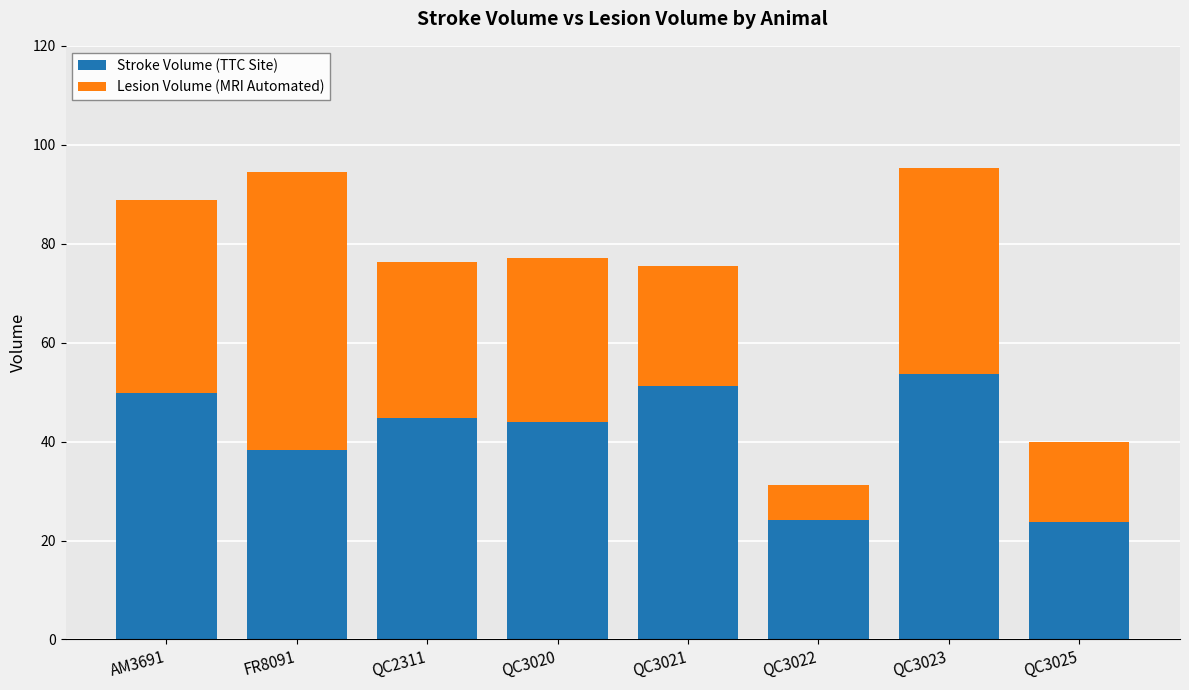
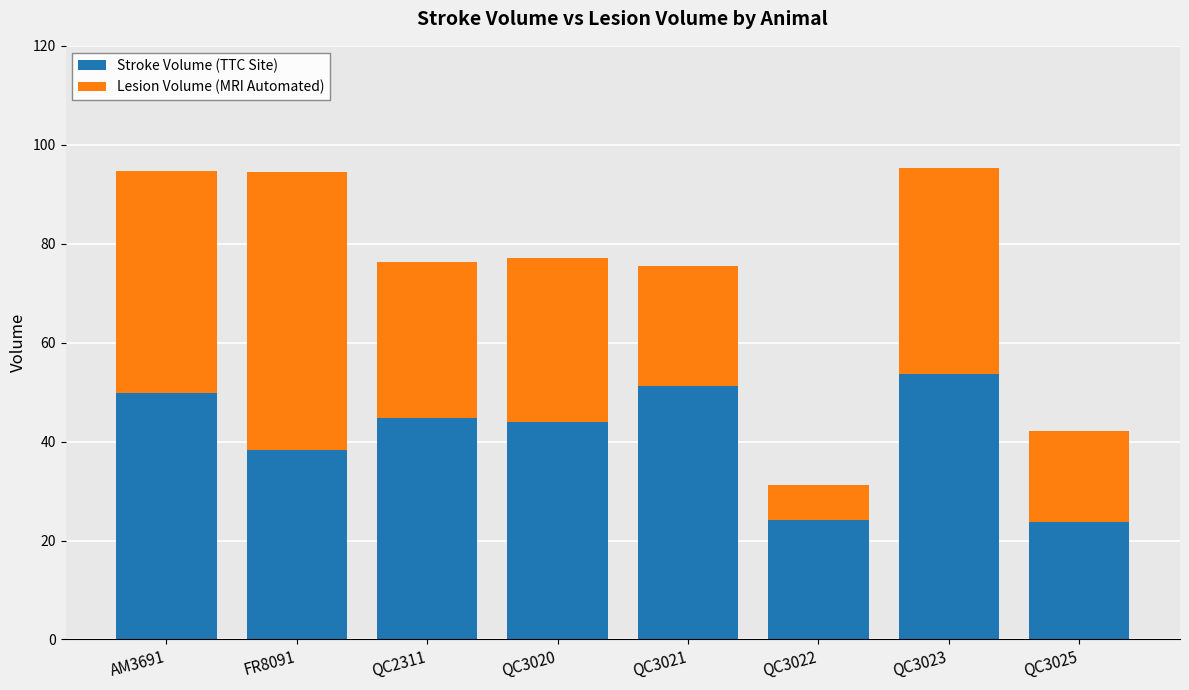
  {
    "Stroke Volume (TTC Site)": {
      "AM3691": 50,
      "FR8091": 38,
      "QC2311": 45,
      "QC3020": 44,
      "QC3021": 51,
      "QC3022": 24,
      "QC3023": 54,
      "QC3025": 24
    },
    "Lesion Volume (MRI Automated)": {
-     "AM3691": 39,
+     "AM3691": 45,
      "FR8091": 56,
      "QC2311": 31,
      "QC3020": 33,
      "QC3021": 24,
      "QC3022": 7,
      "QC3023": 42,
-     "QC3025": 16
+     "QC3025": 18
    }
  }
